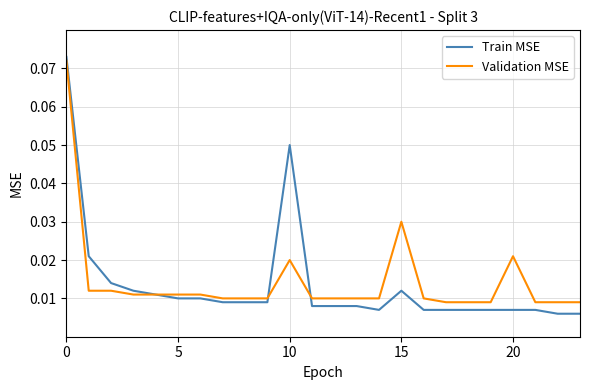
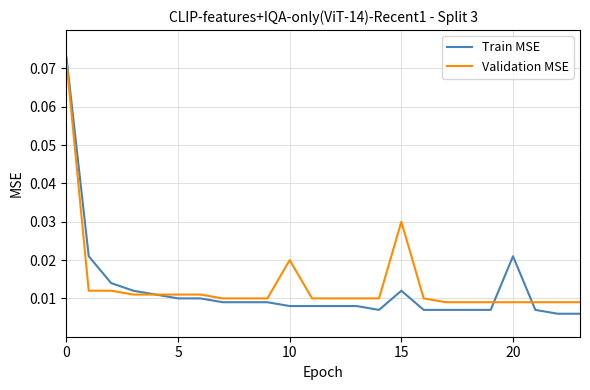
  {
    "Train MSE": {
      "0": 0.073,
      "5": 0.010,
-     "10": 0.050,
+     "10": 0.008,
      "15": 0.012,
-     "20": 0.007
+     "20": 0.021
    },
    "Validation MSE": {
      "0": 0.072,
      "5": 0.011,
      "10": 0.020,
      "15": 0.030,
-     "20": 0.021
+     "20": 0.009
    }
  }
